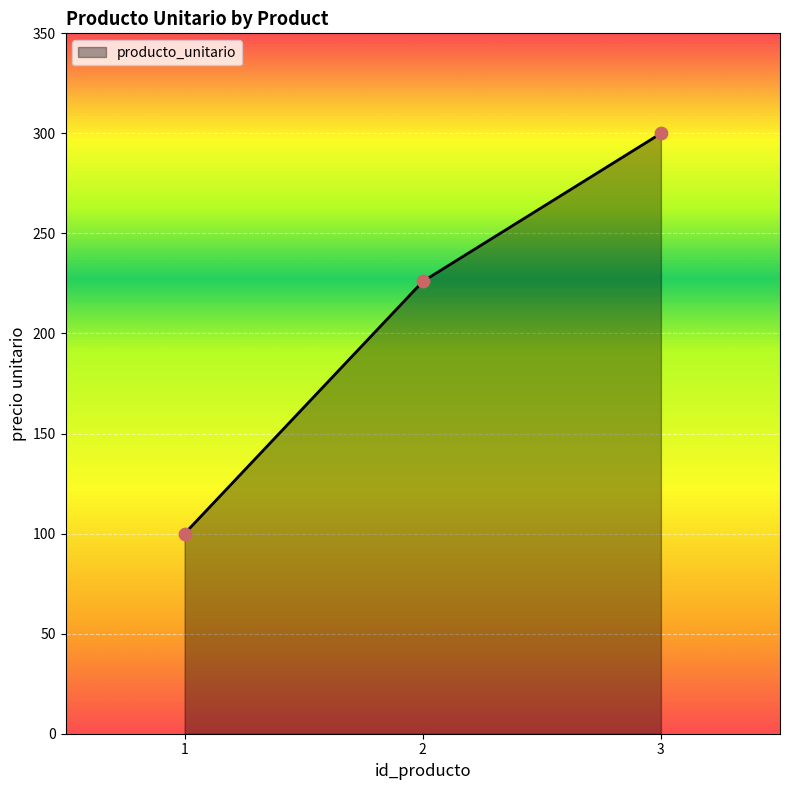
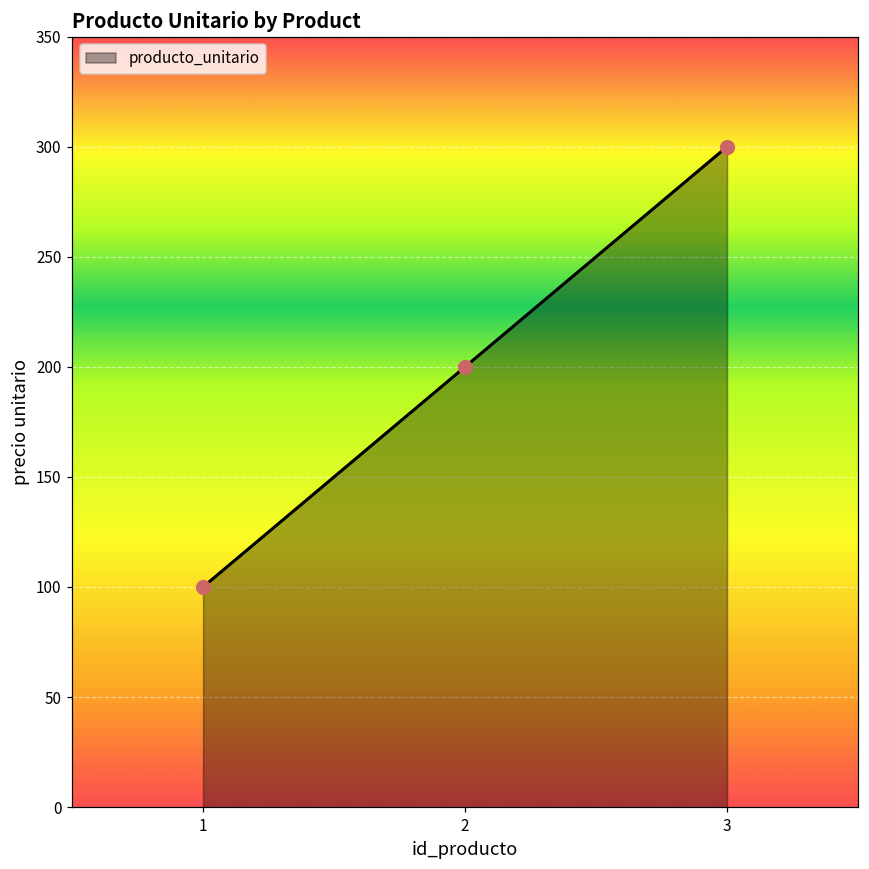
  {
    "1": 100,
-   "2": 226,
+   "2": 200,
    "3": 300
  }
